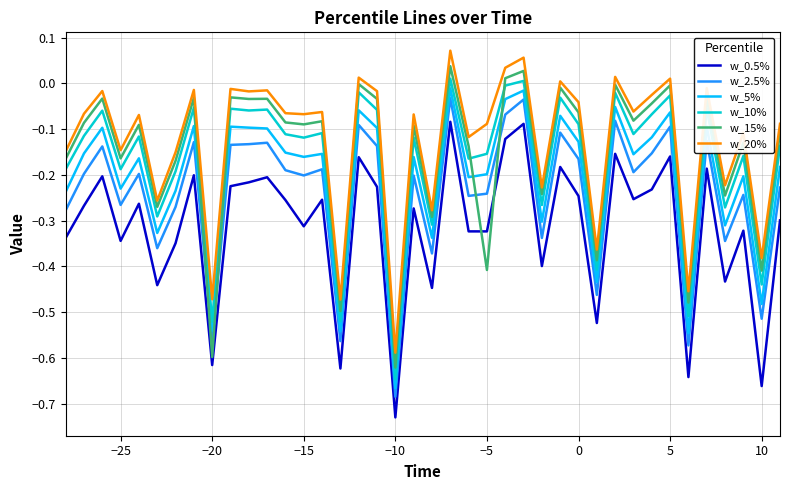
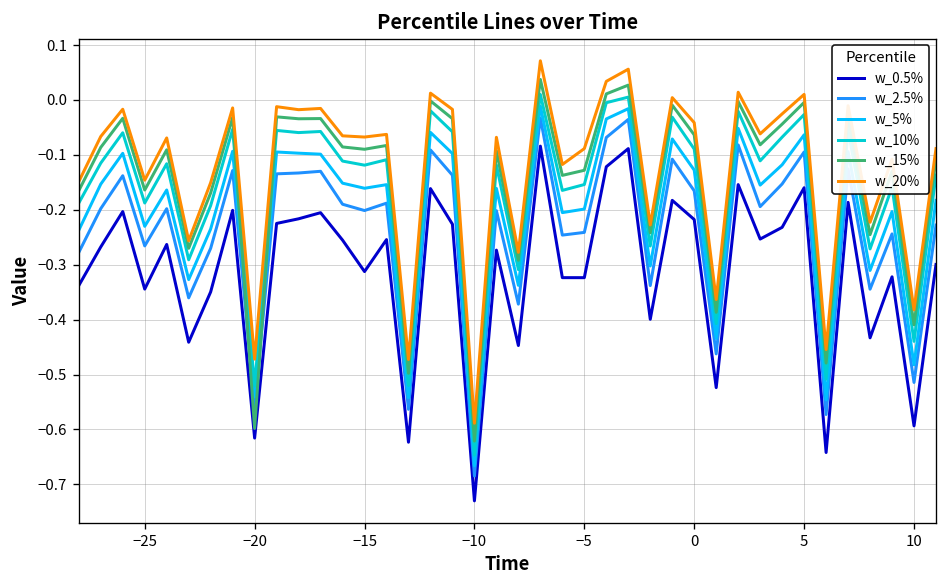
  {
    "w_0.5%": {
      "−25": -0.34,
      "−20": -0.62,
      "−15": -0.31,
      "−10": -0.73,
      "−5": -0.32,
-     "0": -0.25,
+     "0": -0.22,
      "5": -0.16,
-     "10": -0.66
+     "10": -0.59
    },
    "w_15%": {
      "−25": -0.16,
      "−20": -0.60,
      "−15": -0.09,
      "−10": -0.62,
-     "−5": -0.41,
+     "−5": -0.13,
      "0": -0.06,
      "5": 0.00,
      "10": -0.41
    },
    "w_20%": {
      "−25": -0.15,
      "−20": -0.47,
      "−15": -0.07,
      "−10": -0.59,
      "−5": -0.09,
      "0": -0.04,
      "5": 0.01,
      "10": -0.38
    }
  }
